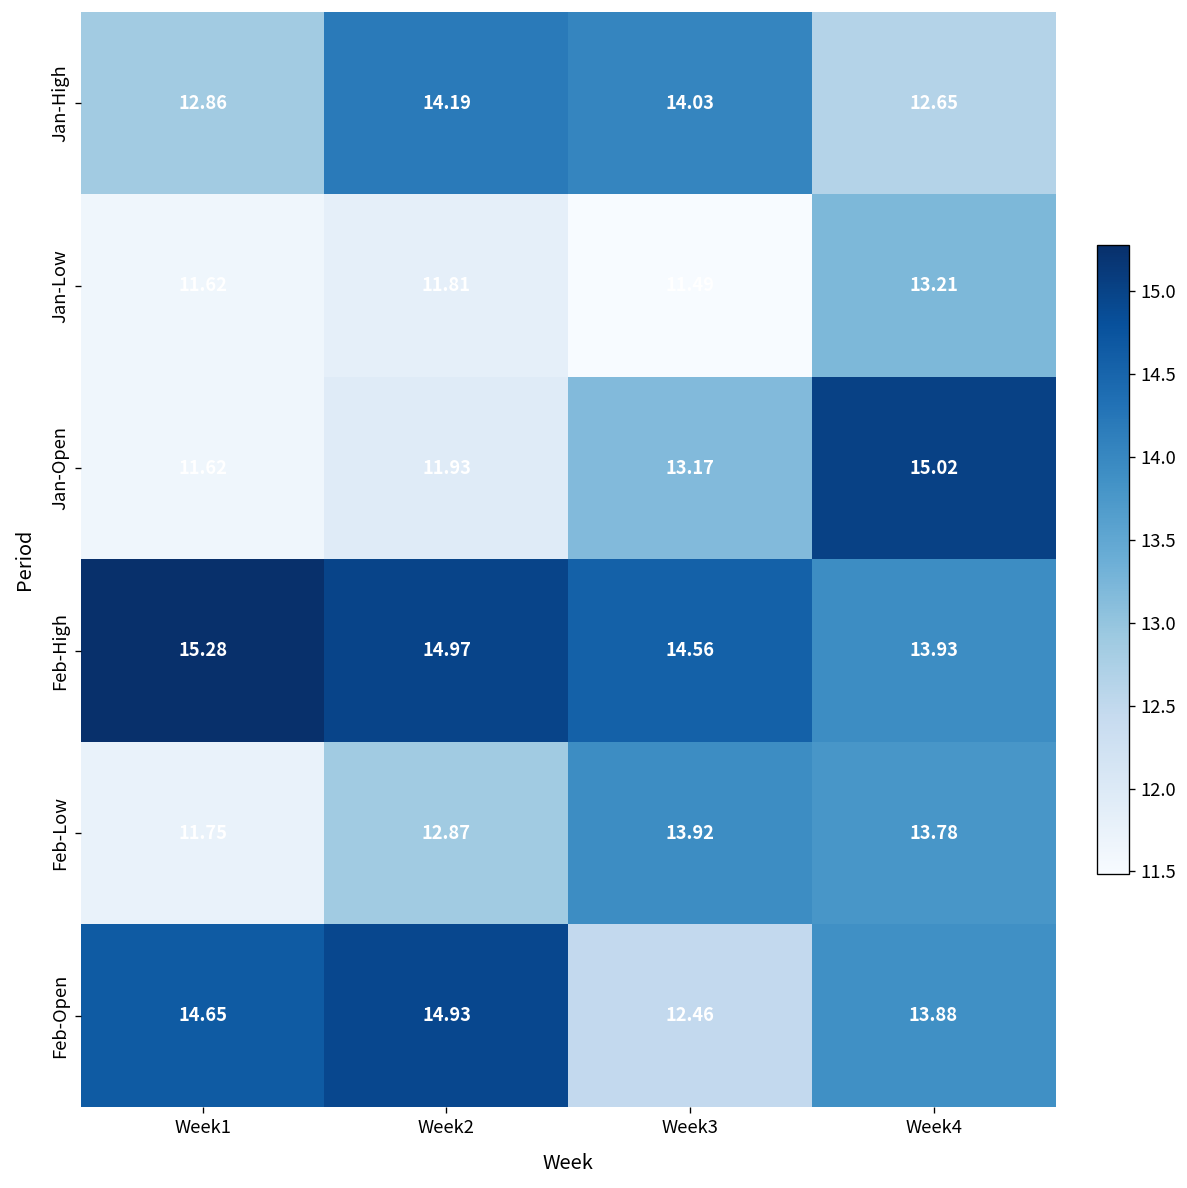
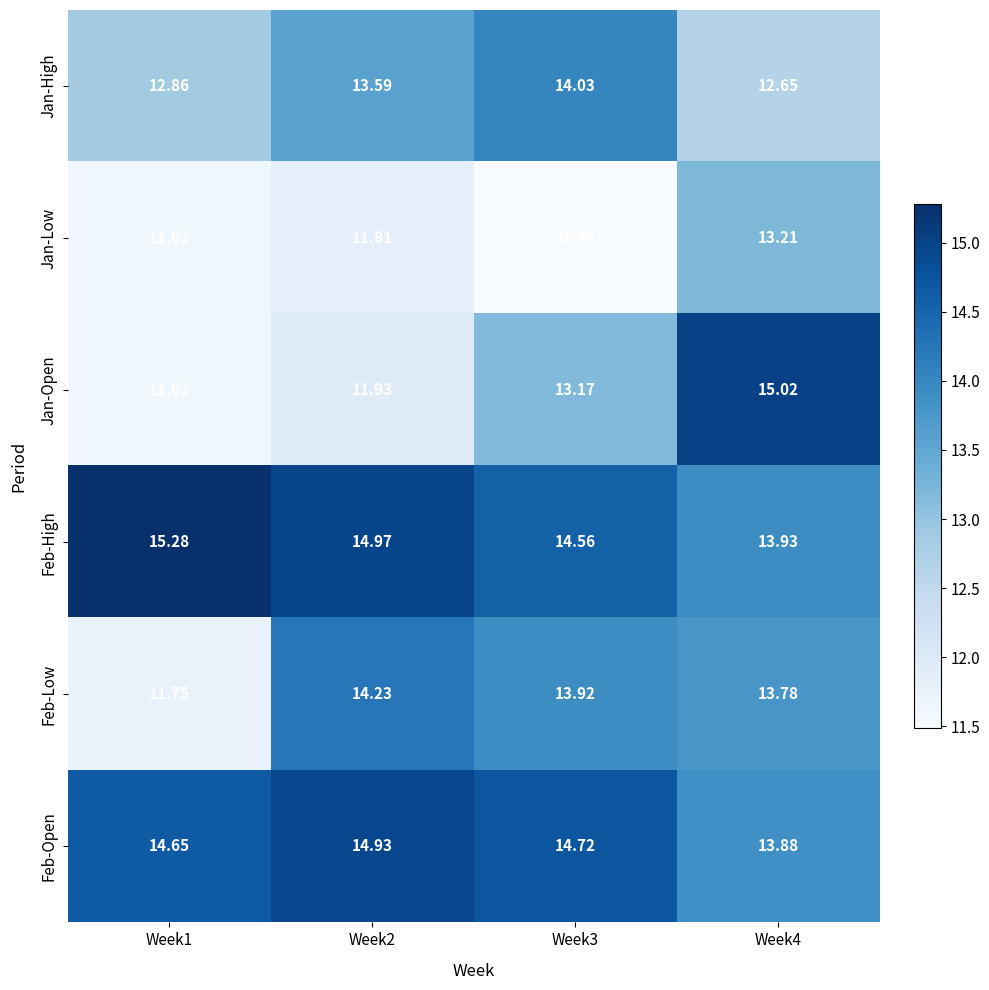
  {
    "Jan-High": {
      "Week1": 12.86,
-     "Week2": 14.19,
+     "Week2": 13.59,
      "Week3": 14.03,
      "Week4": 12.65
    },
    "Jan-Low": {
      "Week4": 13.21
    },
    "Jan-Open": {
      "Week3": 13.17,
      "Week4": 15.02
    },
    "Feb-High": {
      "Week1": 15.28,
      "Week2": 14.97,
      "Week3": 14.56,
      "Week4": 13.93
    },
    "Feb-Low": {
-     "Week2": 12.87,
+     "Week2": 14.23,
      "Week3": 13.92,
      "Week4": 13.78
    },
    "Feb-Open": {
      "Week1": 14.65,
      "Week2": 14.93,
-     "Week3": 12.46,
+     "Week3": 14.72,
      "Week4": 13.88
    }
  }
